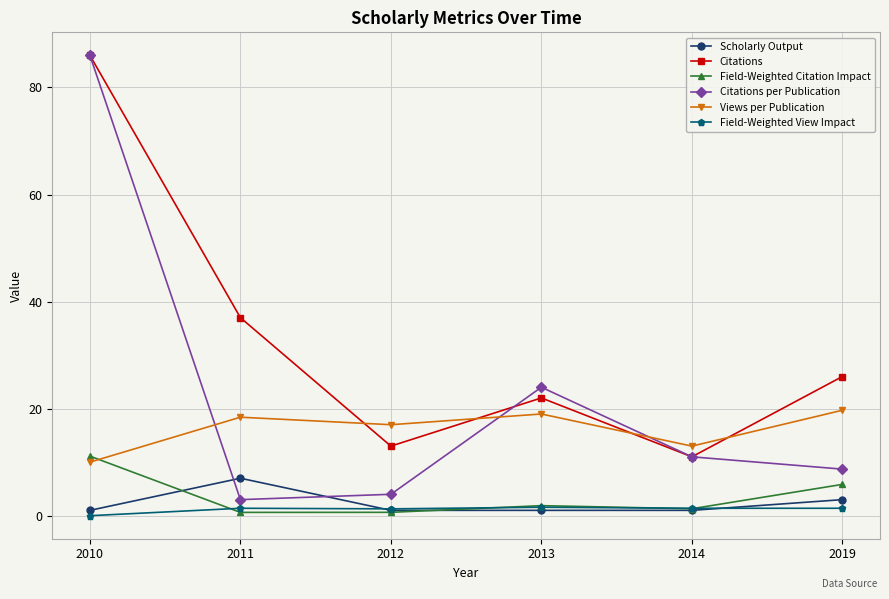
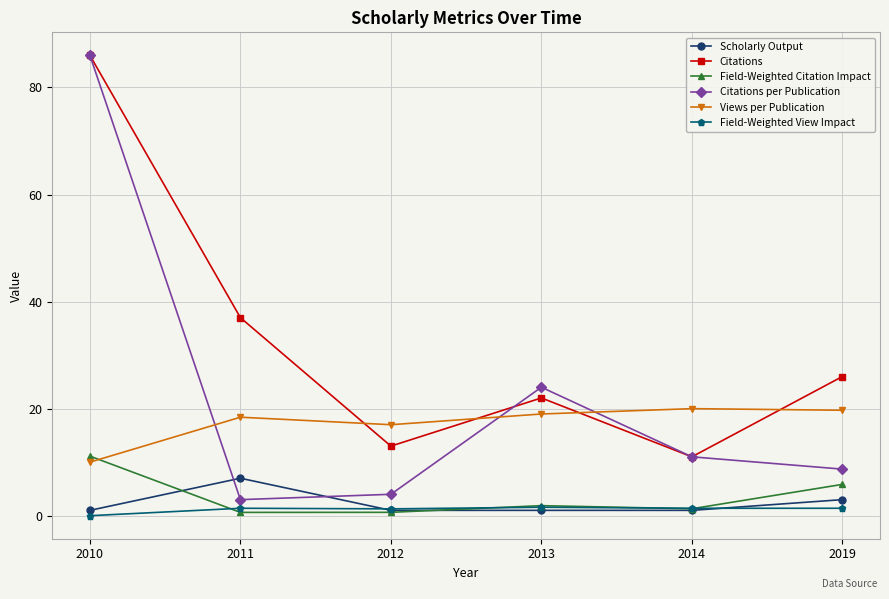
  {
    "Citations": {
      "2011": 37,
      "2012": 13,
      "2013": 22,
      "2019": 26
    },
    "Field-Weighted Citation Impact": {
      "2010": 11,
      "2011": 1,
      "2019": 6
    },
    "Citations per Publication": {
      "2011": 3,
      "2012": 4,
      "2013": 24,
      "2019": 9
    },
    "Views per Publication": {
      "2010": 10,
      "2011": 18,
      "2012": 17,
      "2013": 19,
-     "2014": 13,
+     "2014": 20,
      "2019": 20
    }
  }
